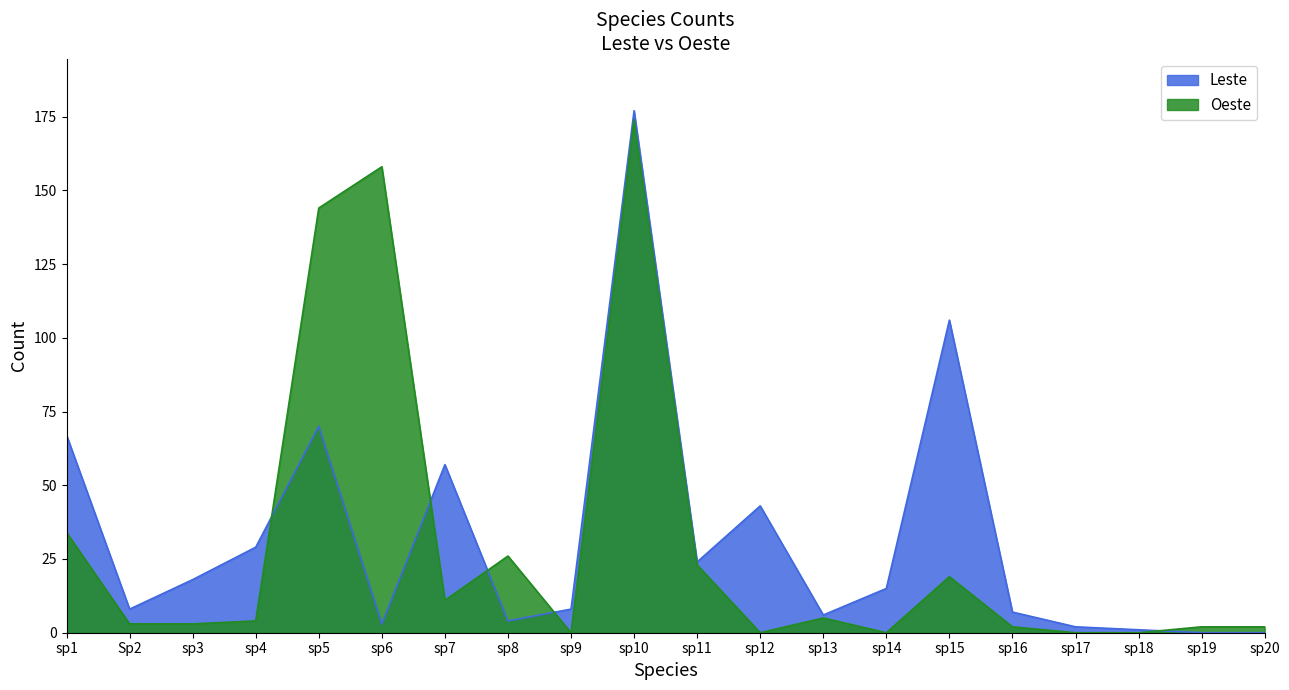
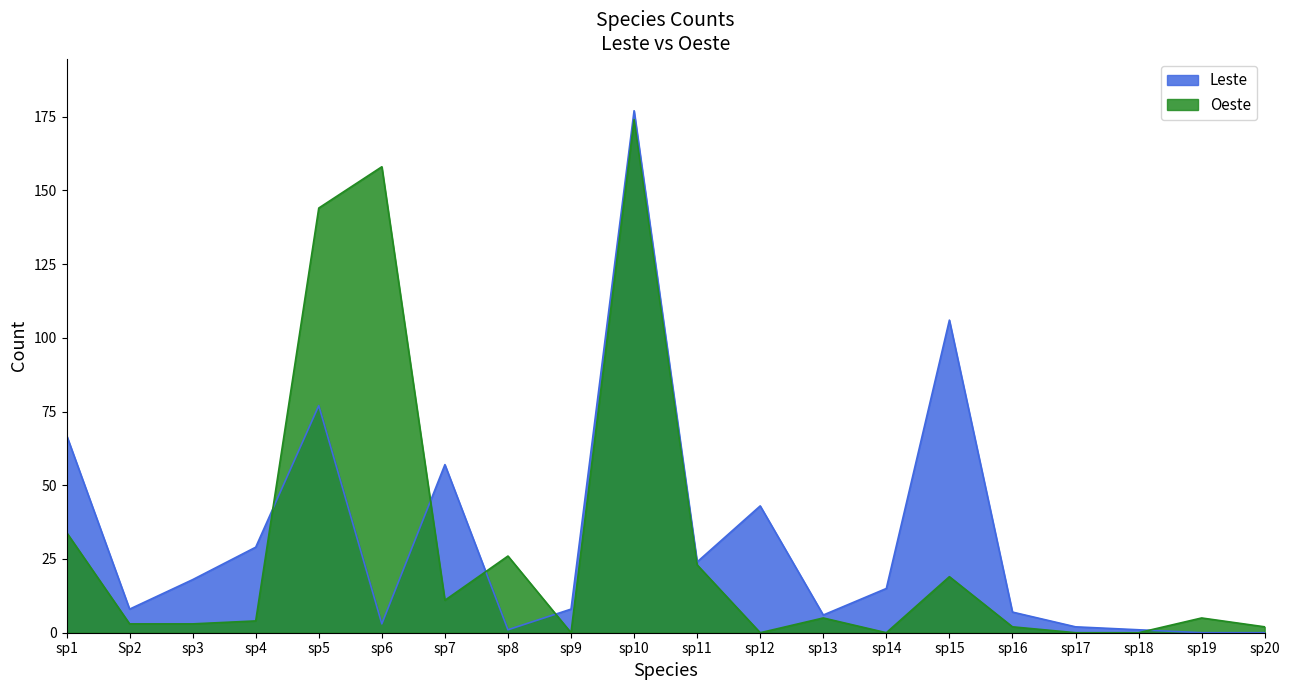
  {
    "Leste": {
      "sp1": 67,
      "Sp2": 8,
      "sp3": 18,
      "sp4": 29,
-     "sp5": 70,
+     "sp5": 77,
      "sp6": 3,
      "sp7": 57,
-     "sp8": 4,
+     "sp8": 1,
      "sp9": 8,
      "sp10": 177,
      "sp11": 24,
      "sp12": 43,
      "sp13": 6,
      "sp14": 15,
      "sp15": 106,
      "sp16": 7,
      "sp17": 2,
      "sp18": 1,
      "sp19": 0,
      "sp20": 0
    },
    "Oeste": {
      "sp1": 34,
      "Sp2": 3,
      "sp3": 3,
      "sp4": 4,
      "sp5": 144,
      "sp6": 158,
      "sp7": 11,
      "sp8": 26,
      "sp9": 0,
      "sp10": 174,
      "sp11": 23,
      "sp12": 0,
      "sp13": 5,
      "sp14": 0,
      "sp15": 19,
      "sp16": 2,
      "sp17": 0,
      "sp18": 0,
-     "sp19": 2,
+     "sp19": 5,
      "sp20": 2
    }
  }
